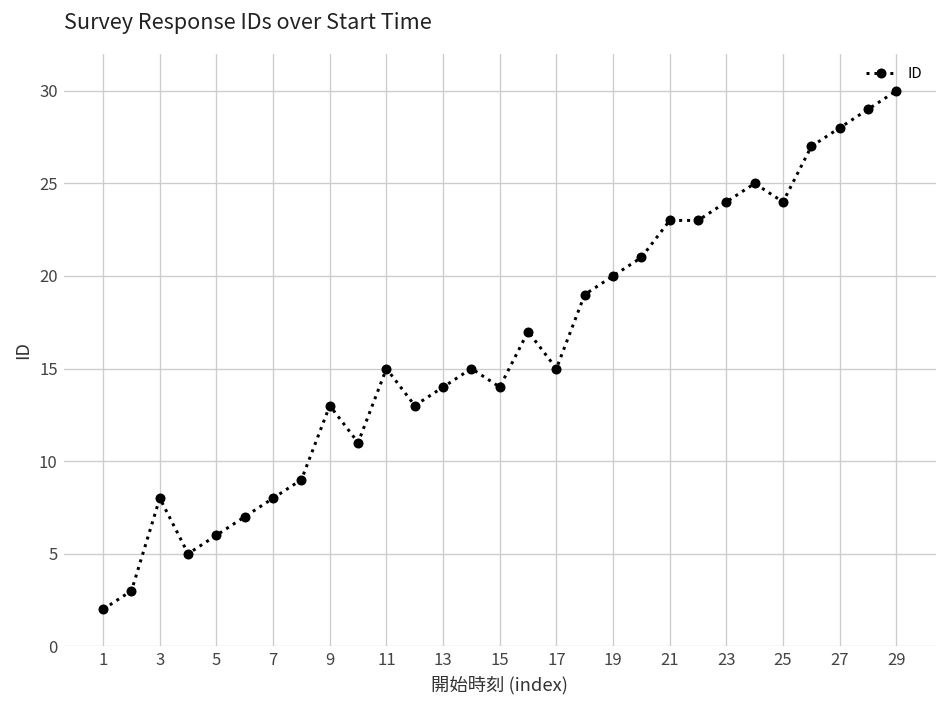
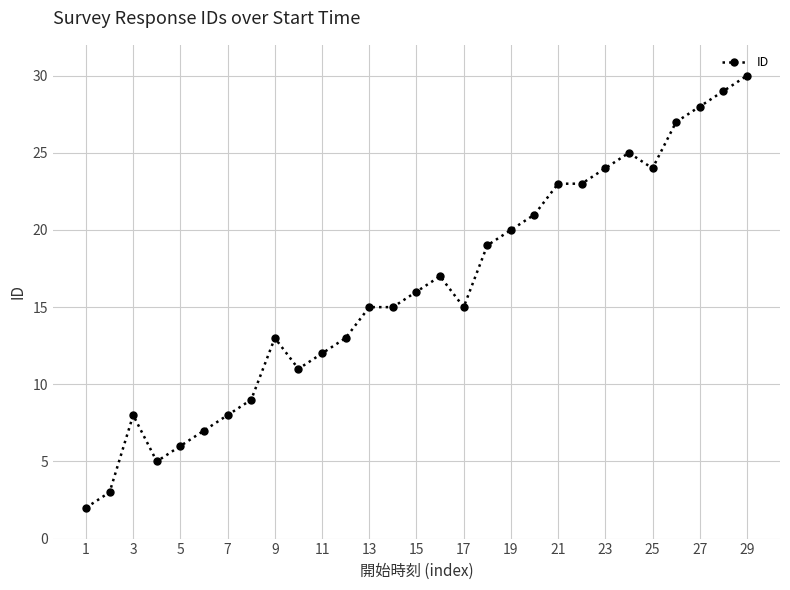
  {
    "1": 2,
    "3": 8,
    "5": 6,
    "7": 8,
    "9": 13,
-   "11": 15,
-   "13": 14,
-   "15": 14,
+   "11": 12,
+   "13": 15,
+   "15": 16,
    "17": 15,
    "19": 20,
    "21": 23,
    "23": 24,
    "25": 24,
    "27": 28,
    "29": 30
  }
